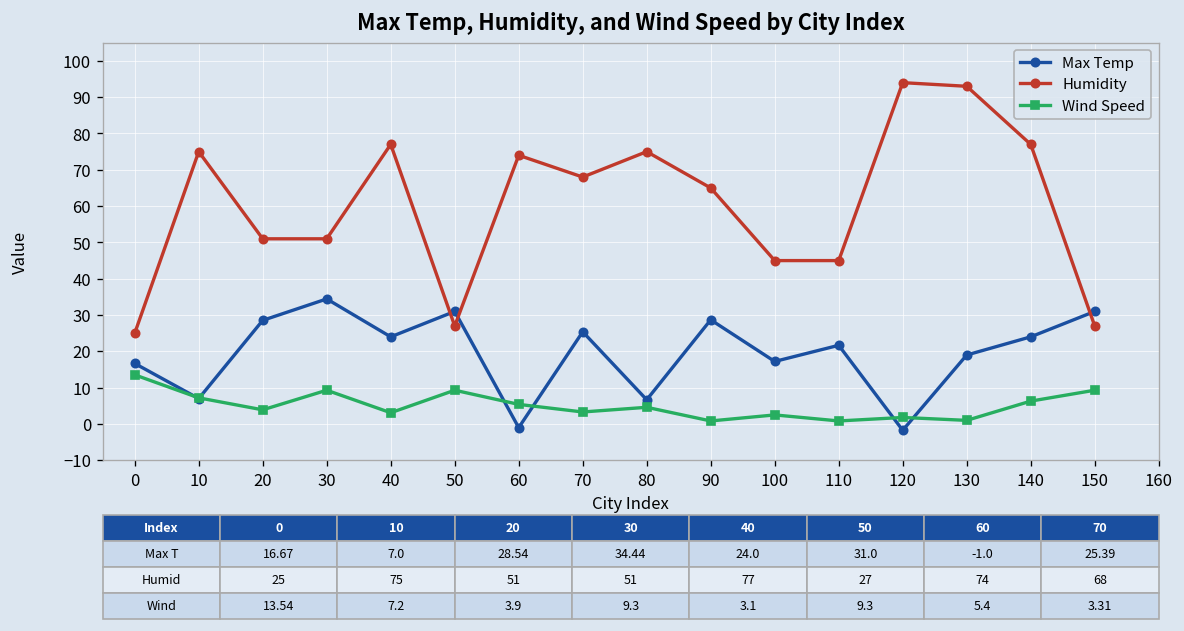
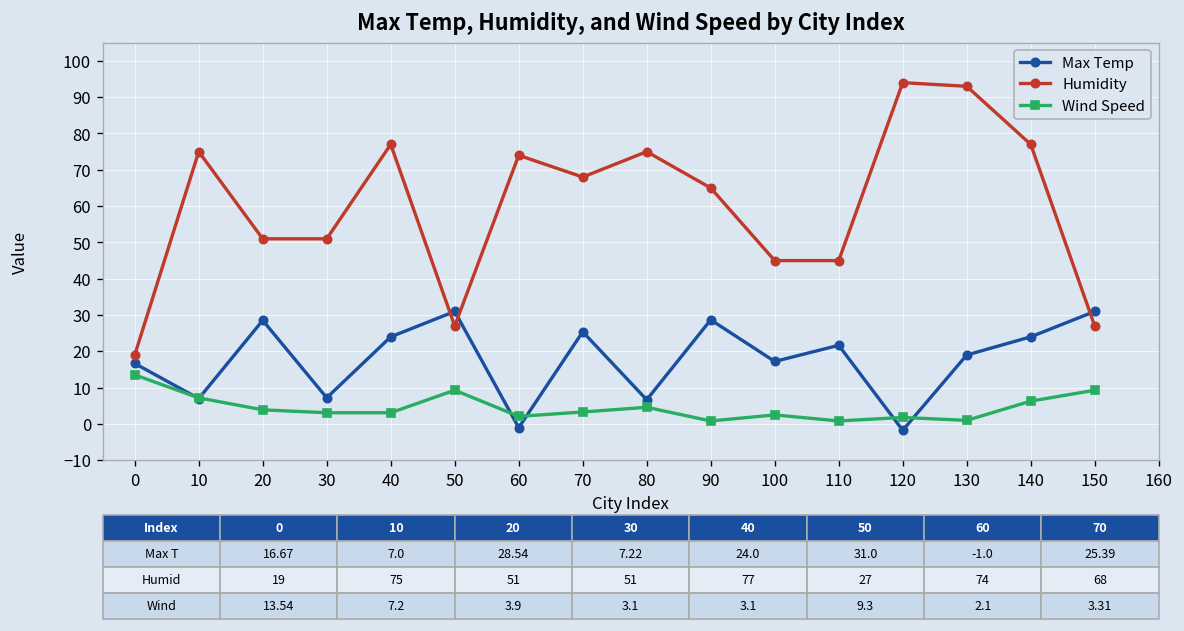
  {
    "Max Temp": {
-     "30": 34.44
+     "30": 7.22
    },
    "Humidity": {
-     "0": 25
+     "0": 19
    },
    "Wind Speed": {
-     "30": 9.3,
-     "60": 5.4
+     "30": 3.1,
+     "60": 2.1
    }
  }
